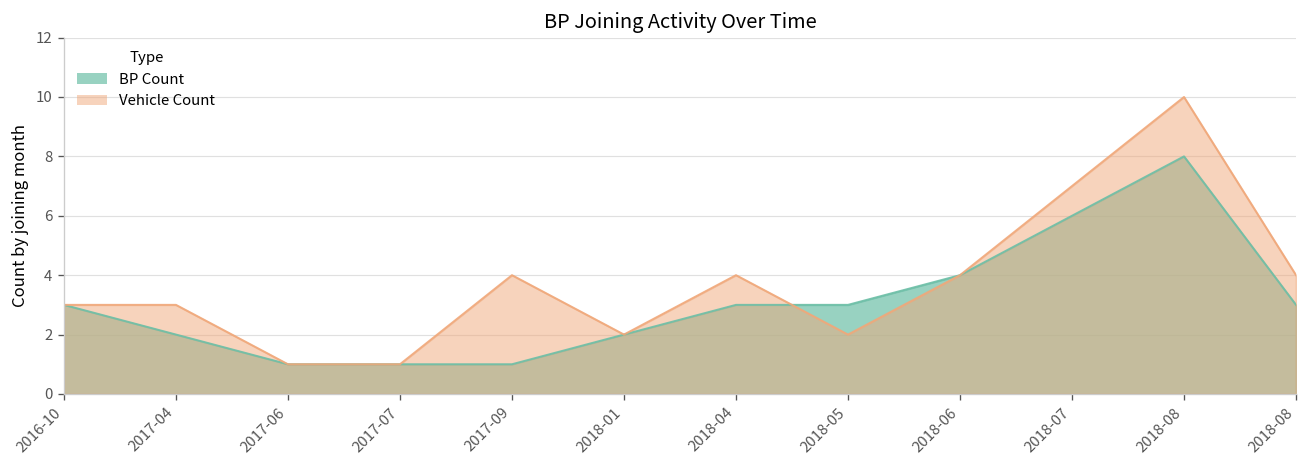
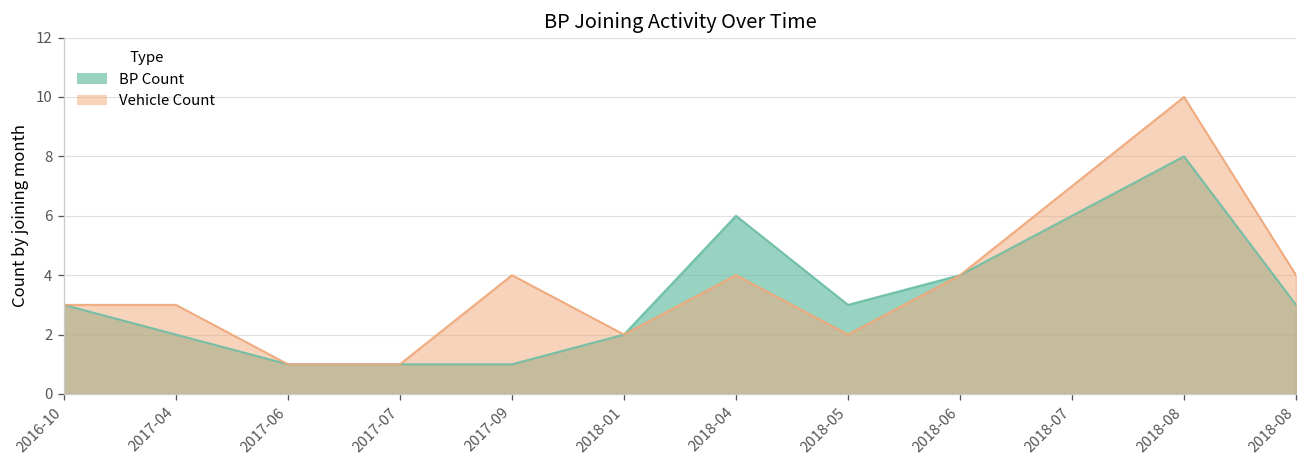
  {
    "BP Count": {
      "2017-04": 2,
      "2017-09": 1,
-     "2018-04": 3,
+     "2018-04": 6,
      "2018-05": 3,
      "2018-07": 6
    },
    "Vehicle Count": {
      "2017-04": 3,
      "2017-09": 4,
      "2018-04": 4,
      "2018-05": 2,
      "2018-07": 7
    }
  }
